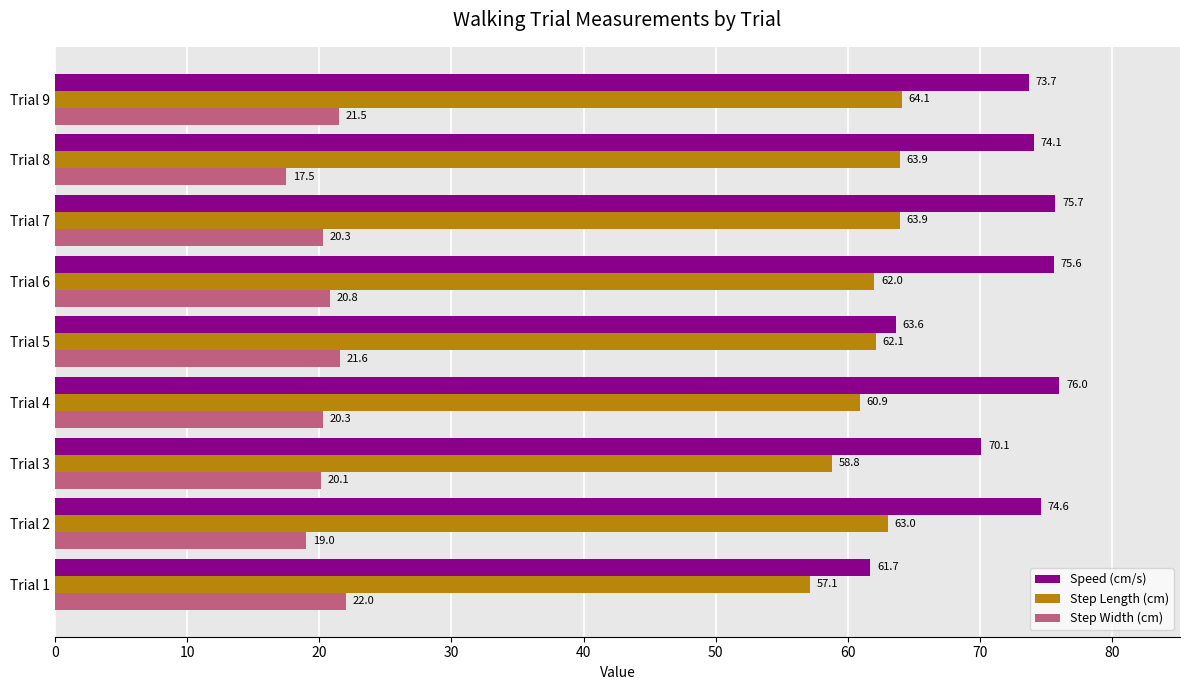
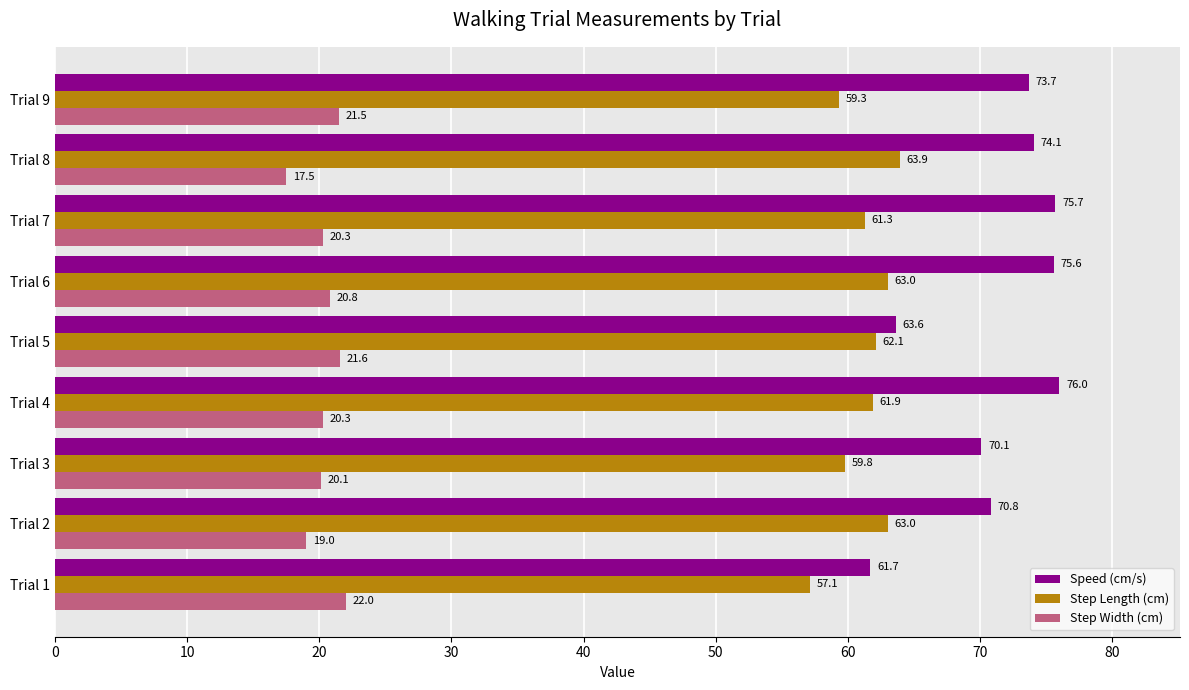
  {
    "Speed (cm/s)": {
      "Trial 9": 73.7,
      "Trial 8": 74.1,
      "Trial 7": 75.7,
      "Trial 6": 75.6,
      "Trial 5": 63.6,
      "Trial 4": 76.0,
      "Trial 3": 70.1,
-     "Trial 2": 74.6,
+     "Trial 2": 70.8,
      "Trial 1": 61.7
    },
    "Step Length (cm)": {
-     "Trial 9": 64.1,
+     "Trial 9": 59.3,
      "Trial 8": 63.9,
-     "Trial 7": 63.9,
-     "Trial 6": 62.0,
+     "Trial 7": 61.3,
+     "Trial 6": 63.0,
      "Trial 5": 62.1,
-     "Trial 4": 60.9,
-     "Trial 3": 58.8,
+     "Trial 4": 61.9,
+     "Trial 3": 59.8,
      "Trial 2": 63.0,
      "Trial 1": 57.1
    },
    "Step Width (cm)": {
      "Trial 9": 21.5,
      "Trial 8": 17.5,
      "Trial 7": 20.3,
      "Trial 6": 20.8,
      "Trial 5": 21.6,
      "Trial 4": 20.3,
      "Trial 3": 20.1,
      "Trial 2": 19.0,
      "Trial 1": 22.0
    }
  }
